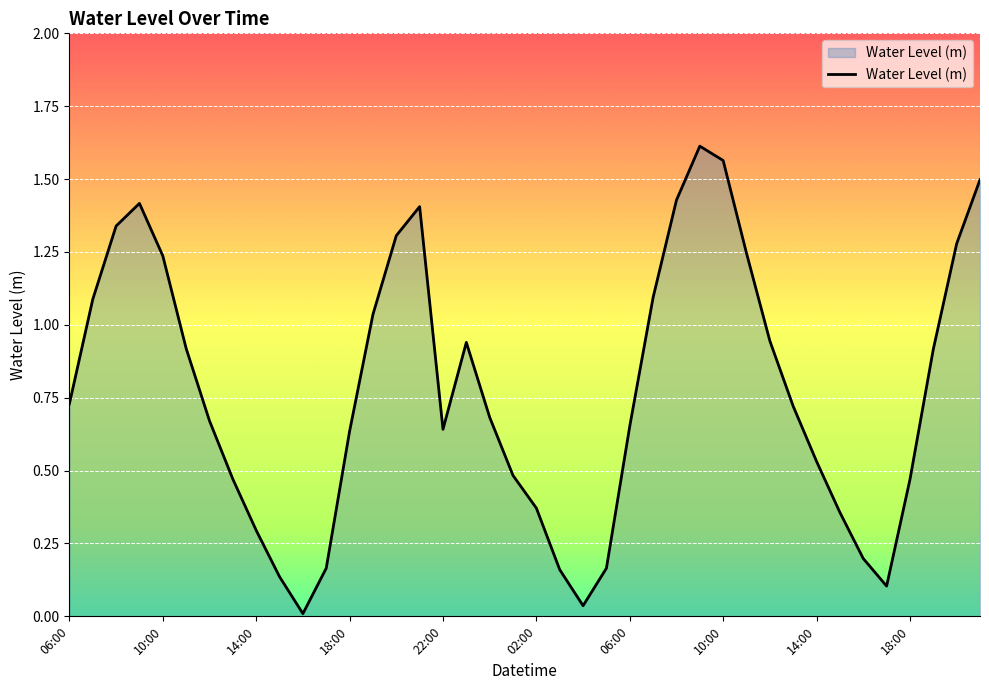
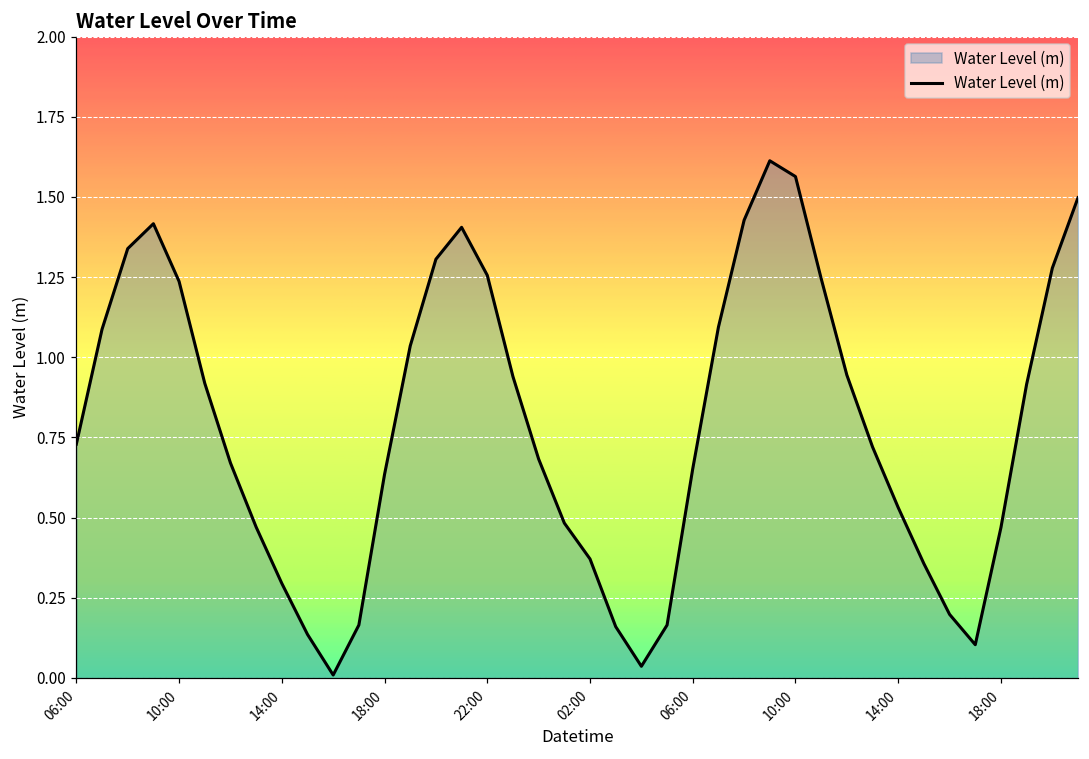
  {
-   "22:00": 0.64,
+   "22:00": 1.26,
    "02:00": 0.37
  }
